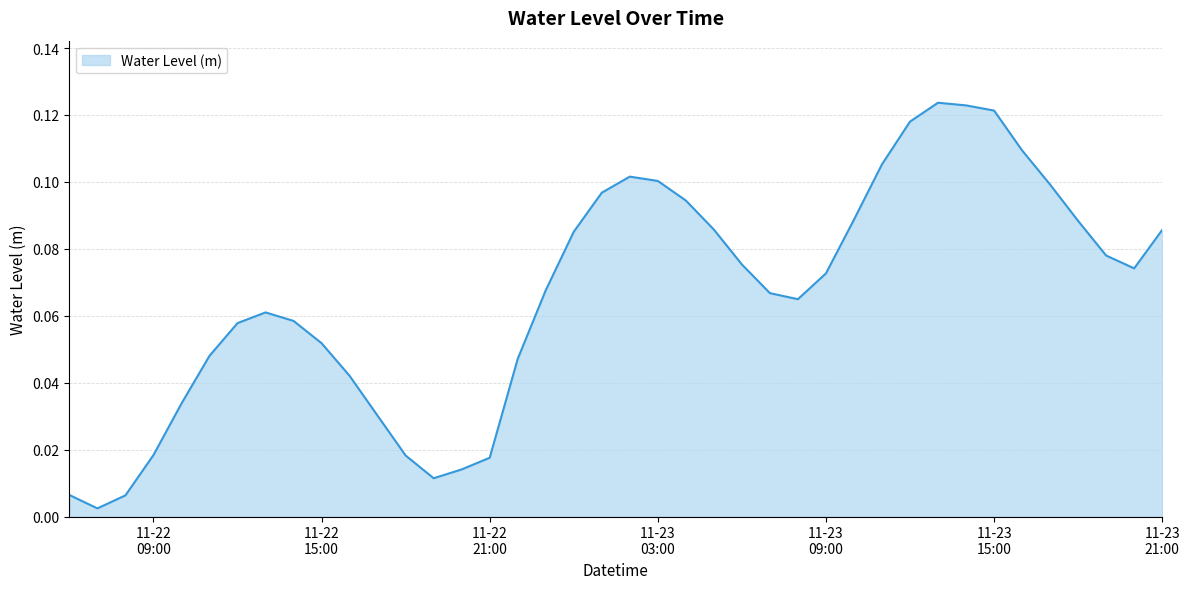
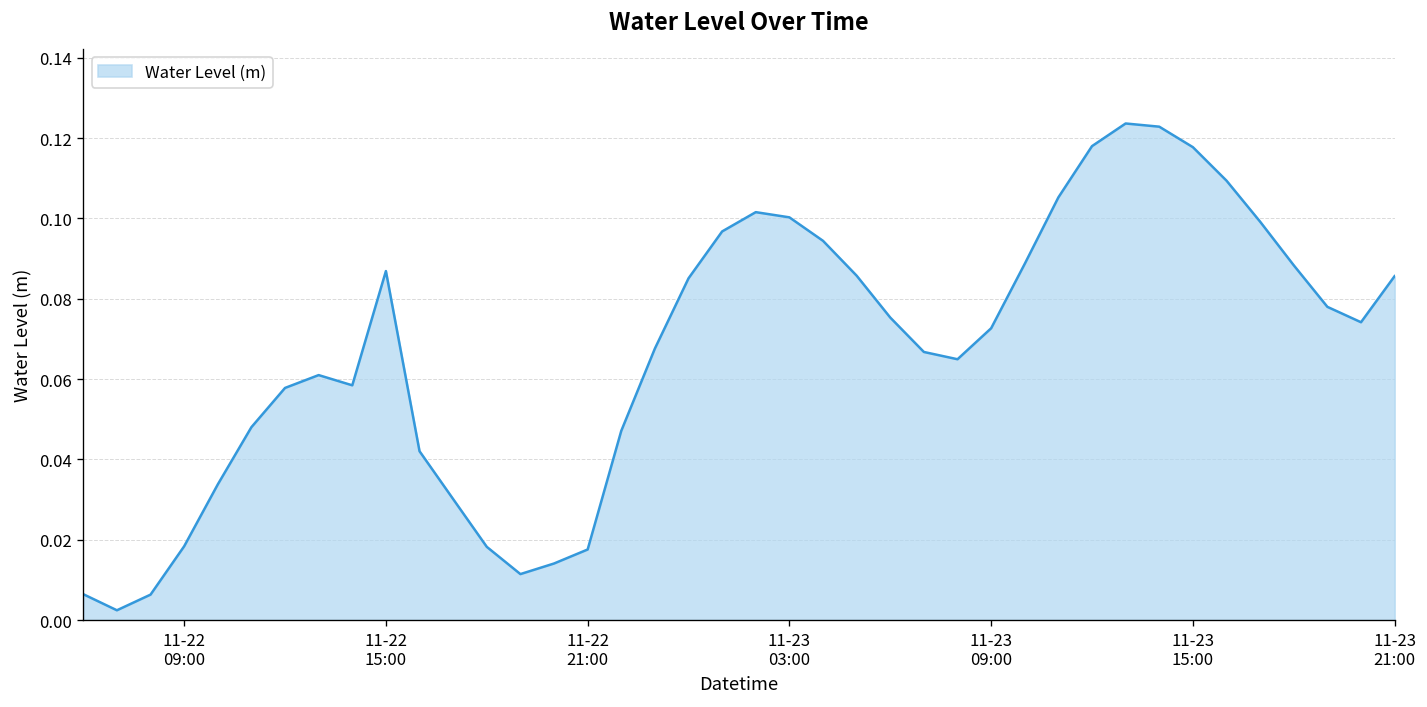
  {
    "11-22 09:00": 0.018,
-   "11-22 15:00": 0.052,
+   "11-22 15:00": 0.087,
    "11-22 21:00": 0.018,
    "11-23 03:00": 0.100,
    "11-23 09:00": 0.073,
-   "11-23 15:00": 0.121,
+   "11-23 15:00": 0.118,
    "11-23 21:00": 0.086
  }
